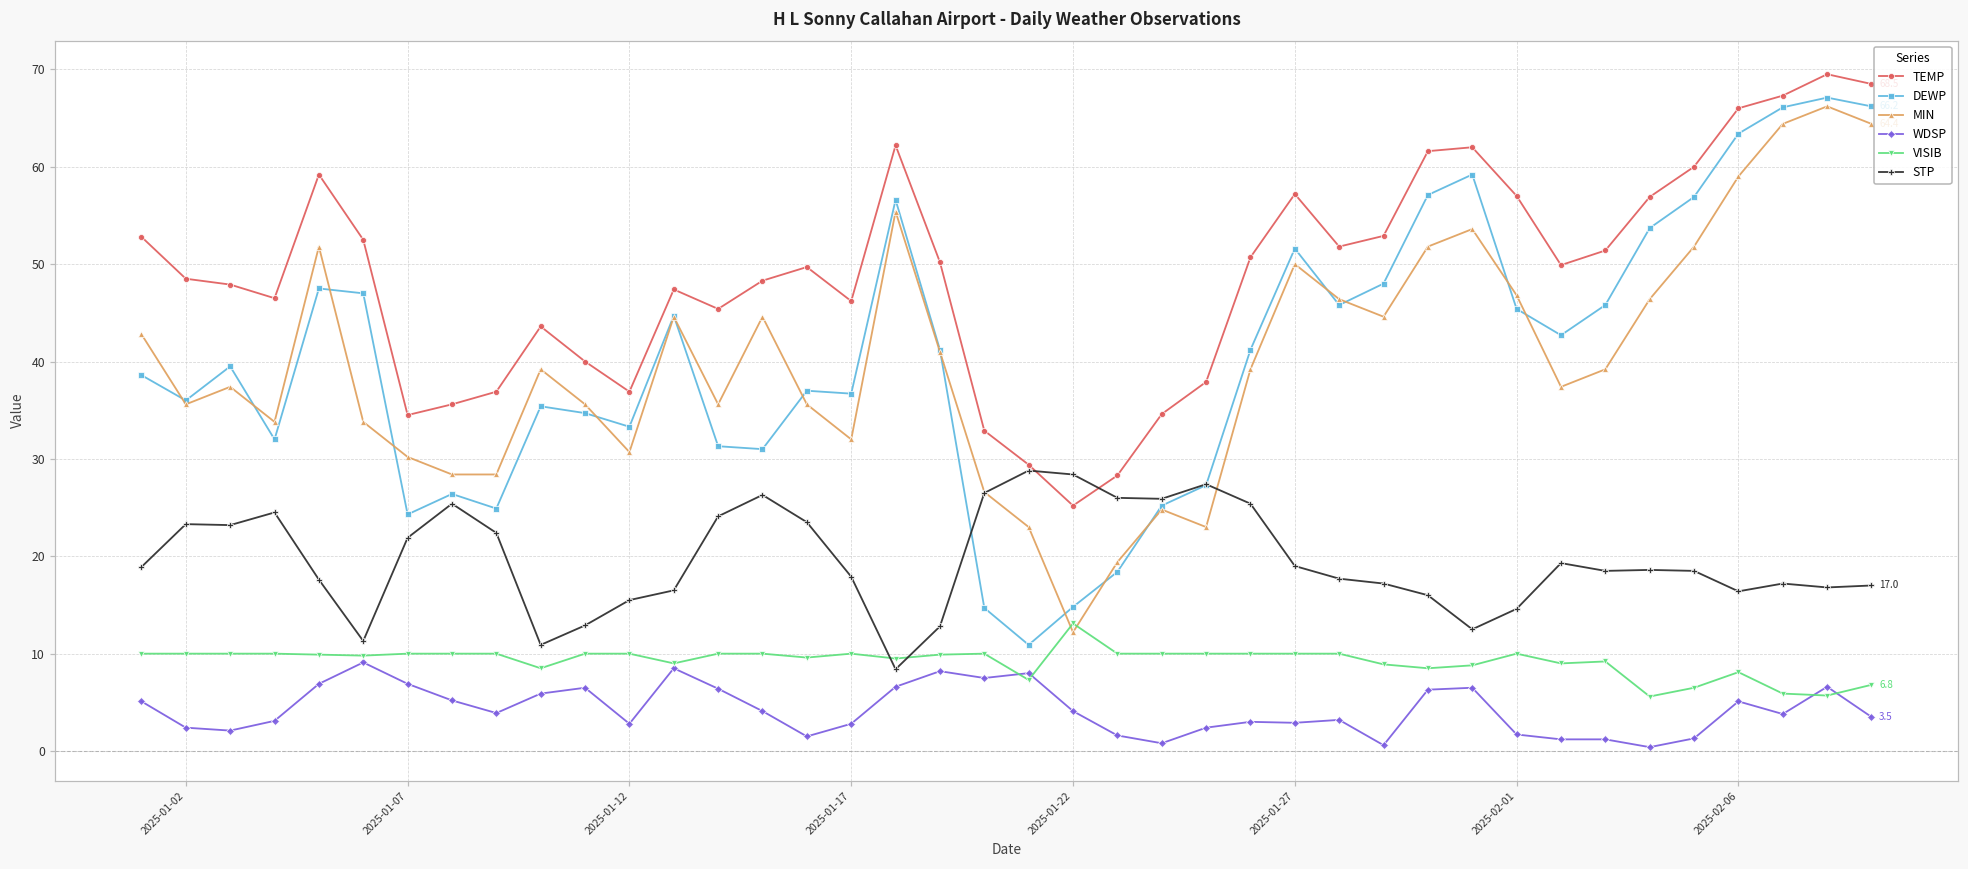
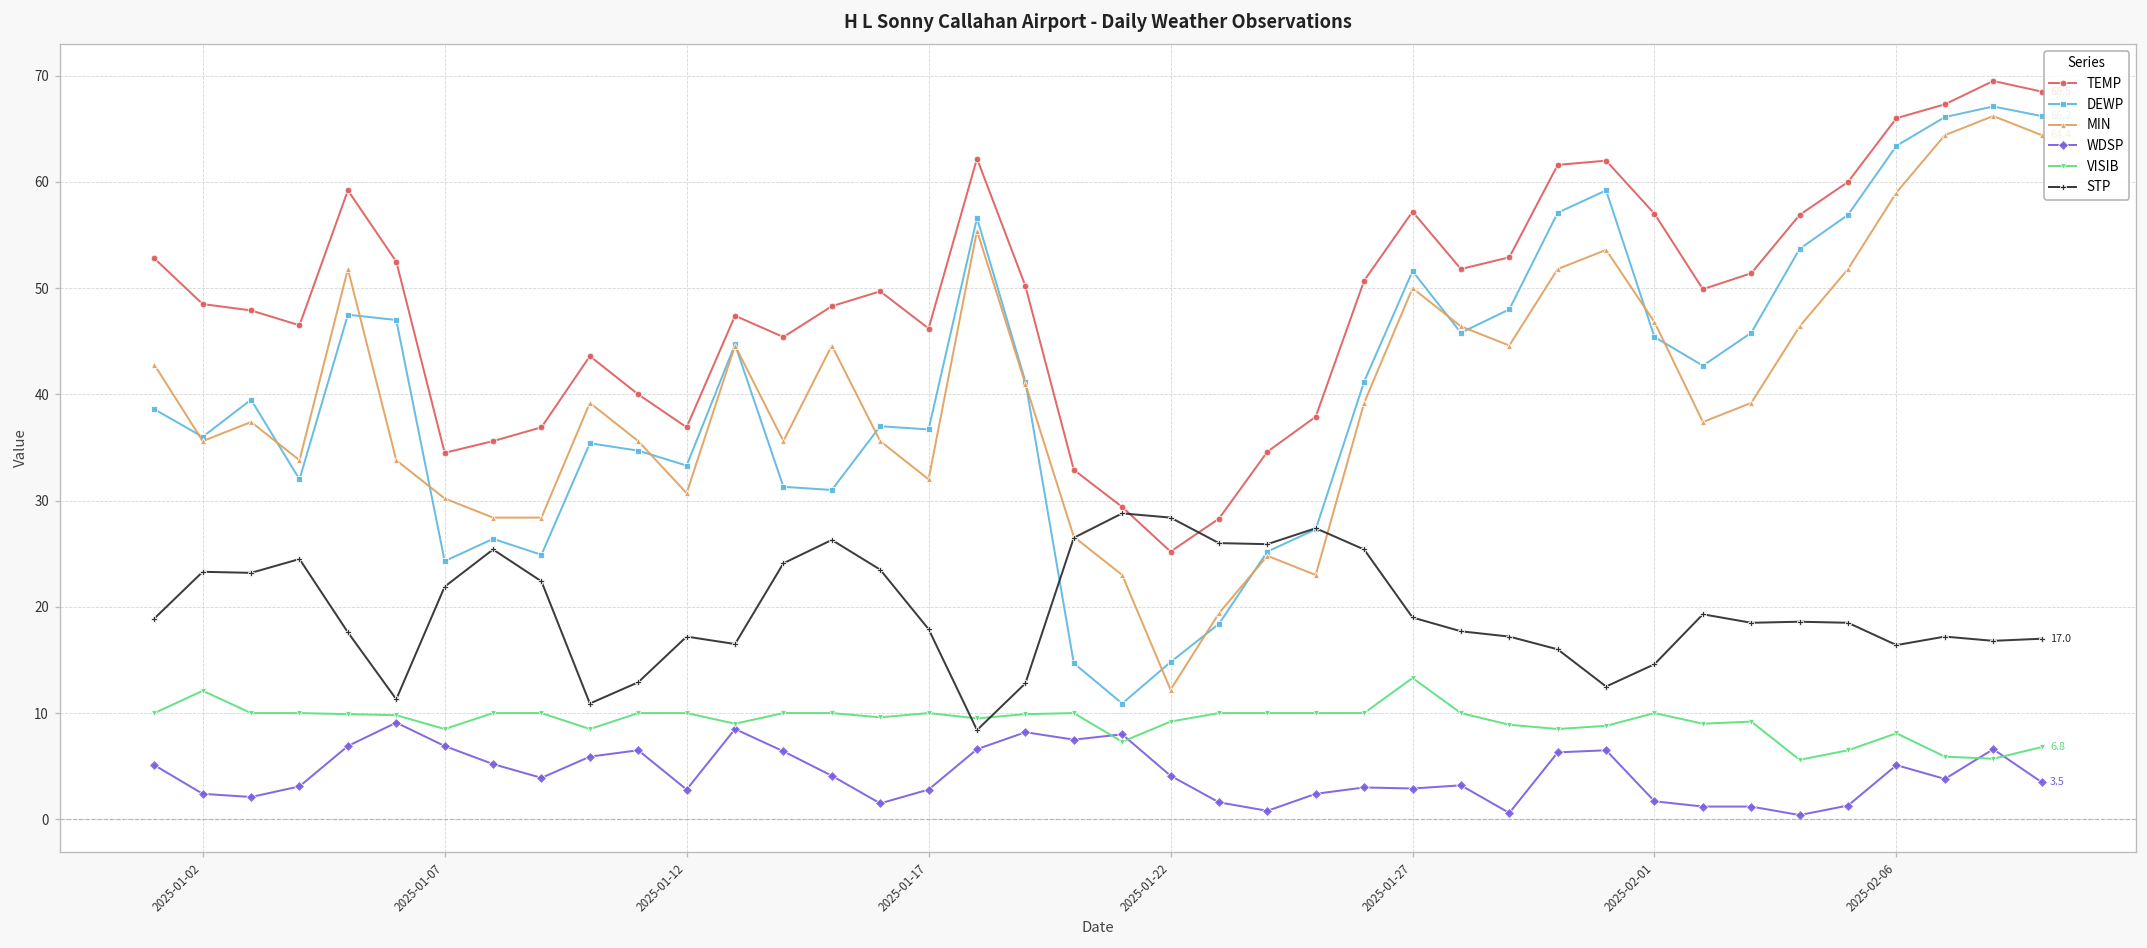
  {
    "TEMP": {
      "2025-01-02": 49,
      "2025-01-07": 35,
      "2025-01-12": 37,
      "2025-01-17": 46,
      "2025-01-22": 25,
      "2025-01-27": 57,
      "2025-02-01": 57,
      "2025-02-06": 66
    },
    "DEWP": {
      "2025-01-02": 36,
      "2025-01-07": 24,
      "2025-01-12": 33,
      "2025-01-17": 37,
      "2025-01-22": 15,
      "2025-01-27": 52,
      "2025-02-01": 45,
      "2025-02-06": 63
    },
    "MIN": {
      "2025-01-02": 36,
      "2025-01-07": 30,
      "2025-01-12": 31,
      "2025-01-17": 32,
      "2025-01-22": 12,
      "2025-01-27": 50,
      "2025-02-01": 47,
      "2025-02-06": 59
    },
    "WDSP": {
      "2025-01-02": 2,
      "2025-01-07": 7,
      "2025-01-12": 3,
      "2025-01-17": 3,
      "2025-01-22": 4,
      "2025-01-27": 3,
      "2025-02-01": 2,
      "2025-02-06": 5
    },
    "VISIB": {
-     "2025-01-02": 10,
-     "2025-01-07": 10,
+     "2025-01-02": 12,
+     "2025-01-07": 9,
      "2025-01-12": 10,
      "2025-01-17": 10,
-     "2025-01-22": 13,
-     "2025-01-27": 10,
+     "2025-01-22": 9,
+     "2025-01-27": 13,
      "2025-02-01": 10,
      "2025-02-06": 8
    },
    "STP": {
      "2025-01-02": 23,
      "2025-01-07": 22,
-     "2025-01-12": 16,
+     "2025-01-12": 17,
      "2025-01-17": 18,
      "2025-01-22": 28,
      "2025-01-27": 19,
      "2025-02-01": 15,
      "2025-02-06": 16
    }
  }
